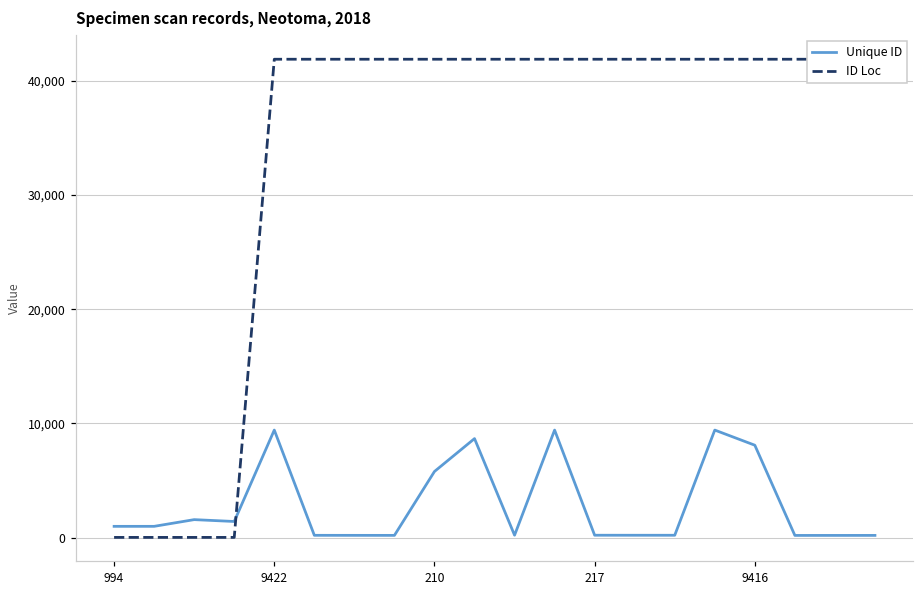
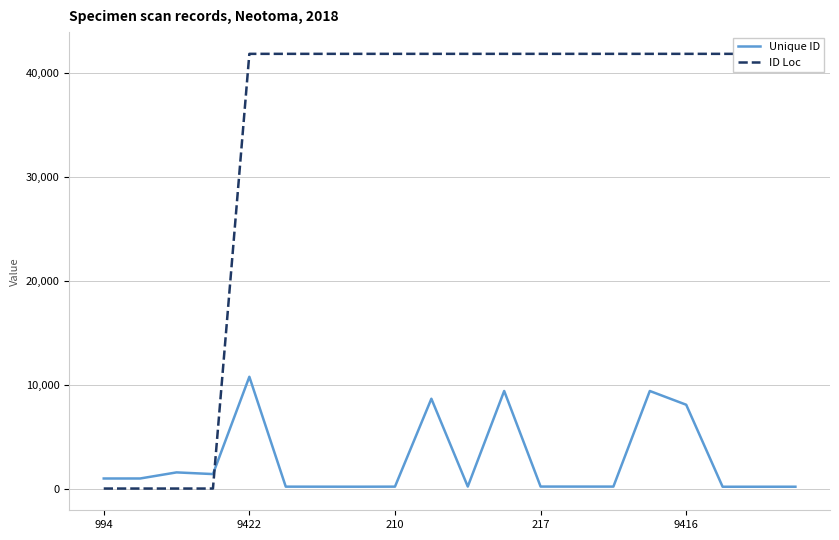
  {
    "Unique ID": {
      "994": "1,000",
-     "9422": "9,400",
-     "210": "5,800",
+     "9422": "10,800",
+     "210": "200",
      "217": "200",
      "9416": "8,100"
    },
    "ID Loc": {
      "994": "0",
      "9422": "41,900",
      "210": "41,900",
      "217": "41,900",
      "9416": "41,900"
    }
  }
